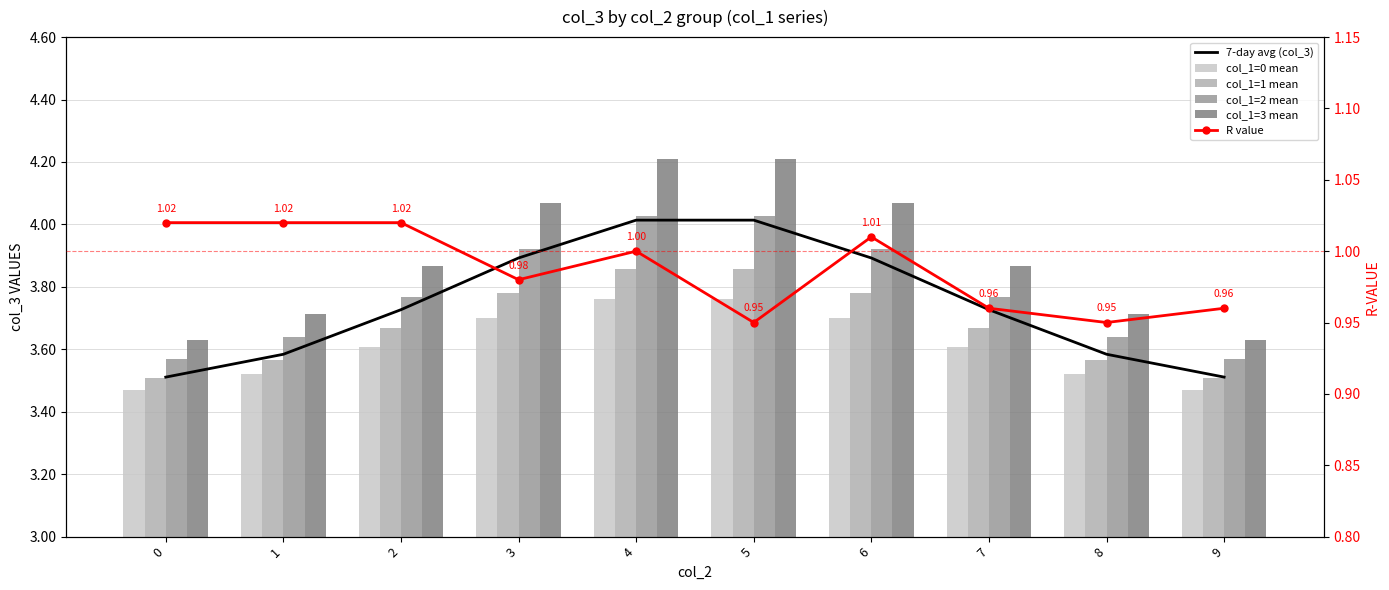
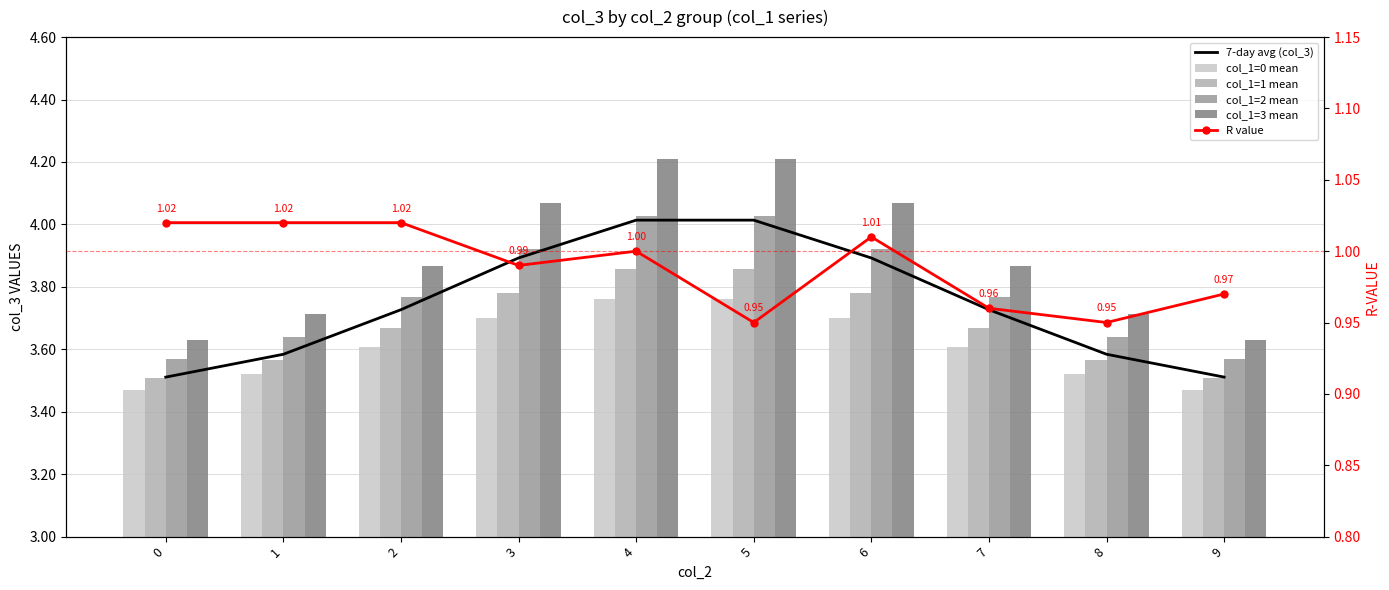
  {
    "R value": {
      "0": 1.02,
      "1": 1.02,
      "2": 1.02,
-     "3": 0.98,
+     "3": 0.99,
      "4": 1.00,
      "5": 0.95,
      "6": 1.01,
      "7": 0.96,
      "8": 0.95,
-     "9": 0.96
+     "9": 0.97
    }
  }
